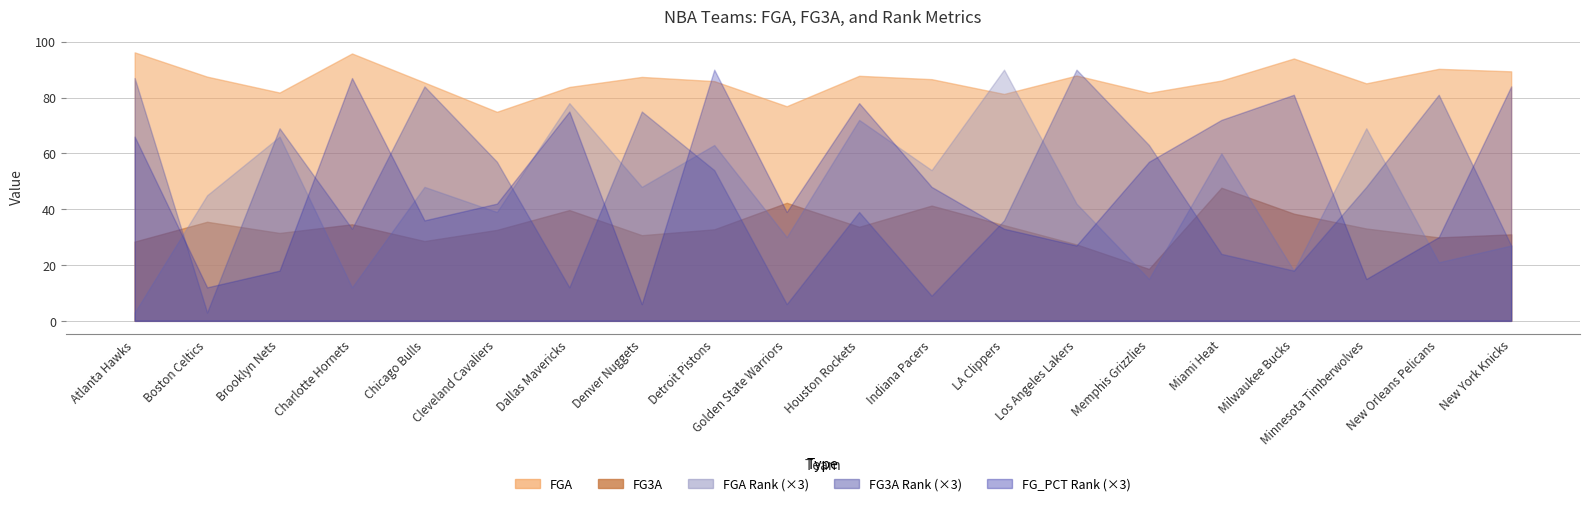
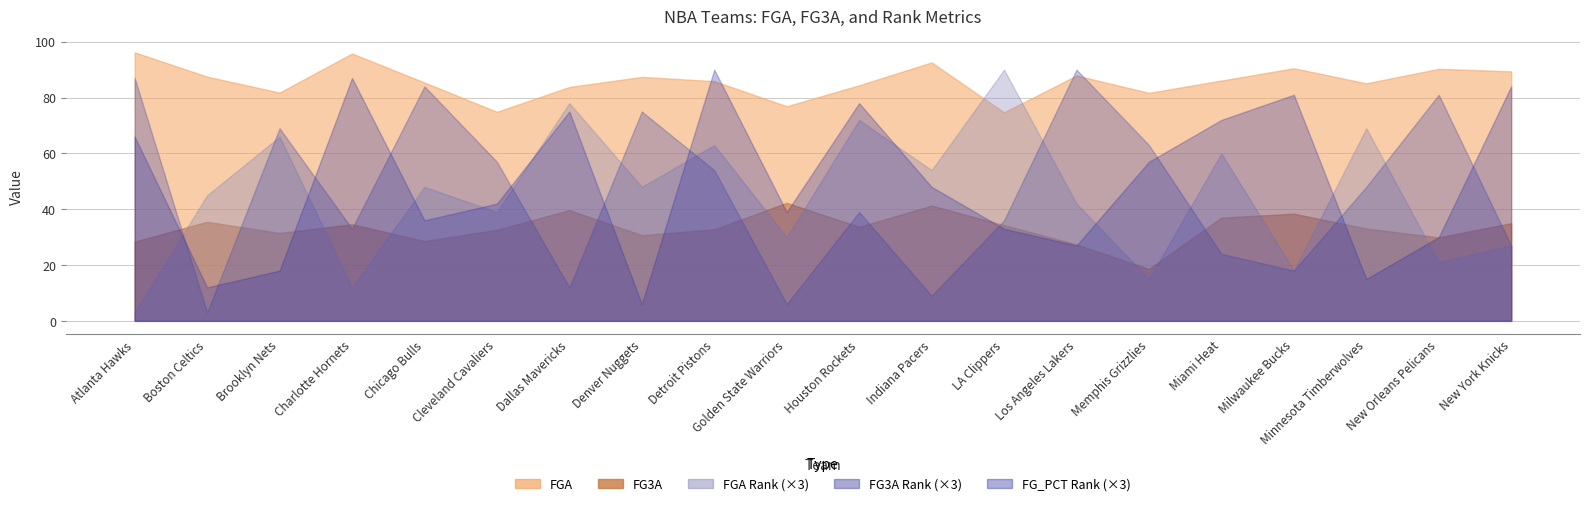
  {
    "FGA": {
      "Atlanta Hawks": 96,
      "Boston Celtics": 88,
      "Brooklyn Nets": 82,
      "Charlotte Hornets": 96,
      "Chicago Bulls": 85,
      "Cleveland Cavaliers": 75,
      "Dallas Mavericks": 84,
      "Denver Nuggets": 87,
      "Detroit Pistons": 86,
      "Golden State Warriors": 77,
-     "Houston Rockets": 88,
-     "Indiana Pacers": 87,
-     "LA Clippers": 81,
+     "Houston Rockets": 84,
+     "Indiana Pacers": 93,
+     "LA Clippers": 75,
      "Los Angeles Lakers": 88,
      "Memphis Grizzlies": 82,
      "Miami Heat": 86,
-     "Milwaukee Bucks": 94,
+     "Milwaukee Bucks": 91,
      "Minnesota Timberwolves": 85,
      "New Orleans Pelicans": 90,
      "New York Knicks": 89
    },
    "FG3A": {
      "Atlanta Hawks": 28,
      "Boston Celtics": 36,
      "Brooklyn Nets": 32,
      "Charlotte Hornets": 35,
      "Chicago Bulls": 29,
      "Cleveland Cavaliers": 33,
      "Dallas Mavericks": 40,
      "Denver Nuggets": 31,
      "Detroit Pistons": 33,
      "Golden State Warriors": 42,
      "Houston Rockets": 34,
      "Indiana Pacers": 41,
      "LA Clippers": 34,
      "Memphis Grizzlies": 19,
-     "Miami Heat": 48,
+     "Miami Heat": 37,
      "Milwaukee Bucks": 38,
      "Minnesota Timberwolves": 33,
-     "New York Knicks": 31
+     "New York Knicks": 35
    }
  }
